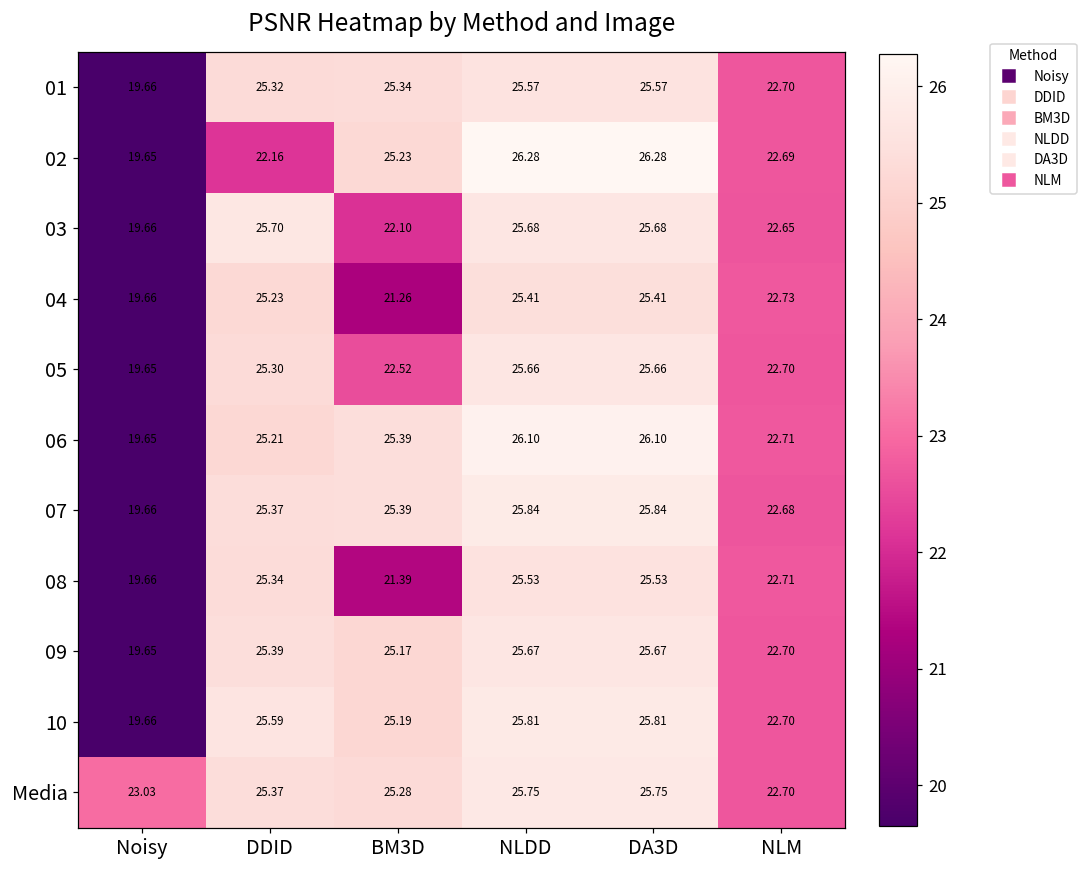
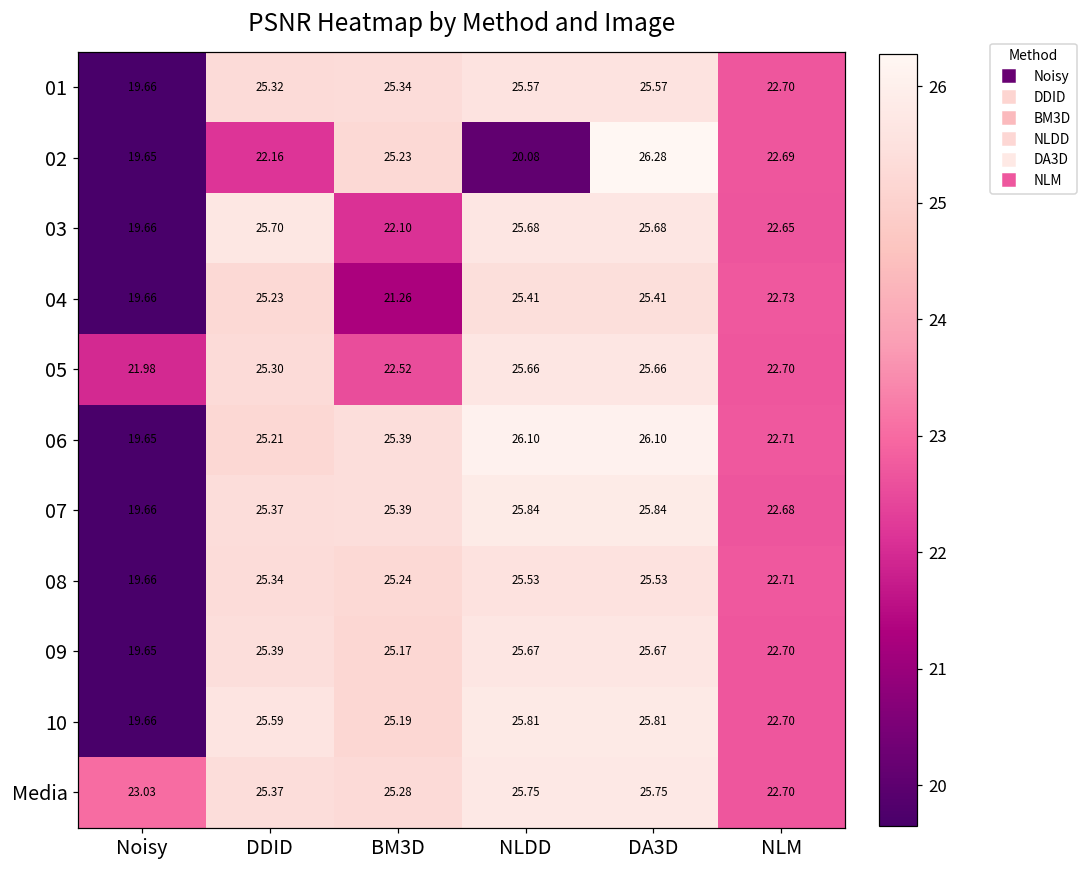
  {
    "01": {
      "Noisy": 19.66,
      "DDID": 25.32,
      "BM3D": 25.34,
      "NLDD": 25.57,
      "DA3D": 25.57,
      "NLM": 22.70
    },
    "02": {
      "Noisy": 19.65,
      "DDID": 22.16,
      "BM3D": 25.23,
-     "NLDD": 26.28,
+     "NLDD": 20.08,
      "DA3D": 26.28,
      "NLM": 22.69
    },
    "03": {
      "Noisy": 19.66,
      "DDID": 25.70,
      "BM3D": 22.10,
      "NLDD": 25.68,
      "DA3D": 25.68,
      "NLM": 22.65
    },
    "04": {
      "Noisy": 19.66,
      "DDID": 25.23,
      "BM3D": 21.26,
      "NLDD": 25.41,
      "DA3D": 25.41,
      "NLM": 22.73
    },
    "05": {
-     "Noisy": 19.65,
+     "Noisy": 21.98,
      "DDID": 25.30,
      "BM3D": 22.52,
      "NLDD": 25.66,
      "DA3D": 25.66,
      "NLM": 22.70
    },
    "06": {
      "Noisy": 19.65,
      "DDID": 25.21,
      "BM3D": 25.39,
      "NLDD": 26.10,
      "DA3D": 26.10,
      "NLM": 22.71
    },
    "07": {
      "Noisy": 19.66,
      "DDID": 25.37,
      "BM3D": 25.39,
      "NLDD": 25.84,
      "DA3D": 25.84,
      "NLM": 22.68
    },
    "08": {
      "Noisy": 19.66,
      "DDID": 25.34,
-     "BM3D": 21.39,
+     "BM3D": 25.24,
      "NLDD": 25.53,
      "DA3D": 25.53,
      "NLM": 22.71
    },
    "09": {
      "Noisy": 19.65,
      "DDID": 25.39,
      "BM3D": 25.17,
      "NLDD": 25.67,
      "DA3D": 25.67,
      "NLM": 22.70
    },
    "10": {
      "Noisy": 19.66,
      "DDID": 25.59,
      "BM3D": 25.19,
      "NLDD": 25.81,
      "DA3D": 25.81,
      "NLM": 22.70
    },
    "Media": {
      "Noisy": 23.03,
      "DDID": 25.37,
      "BM3D": 25.28,
      "NLDD": 25.75,
      "DA3D": 25.75,
      "NLM": 22.70
    }
  }
